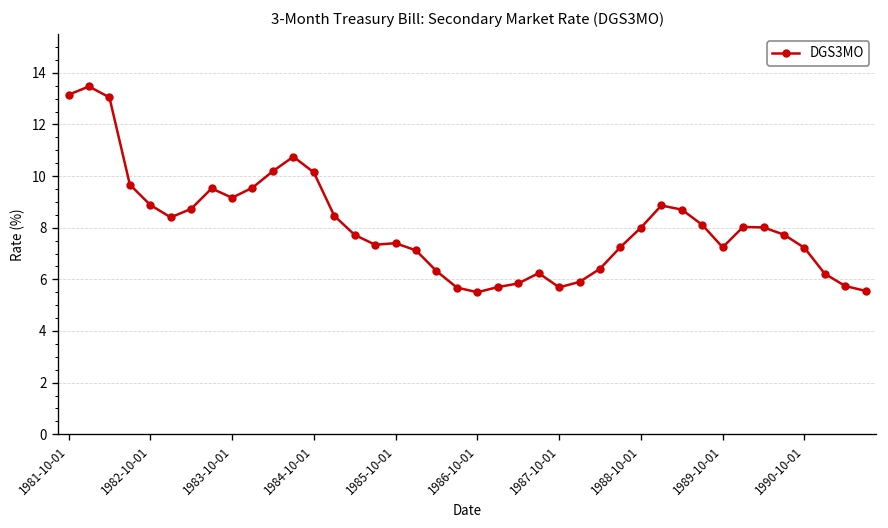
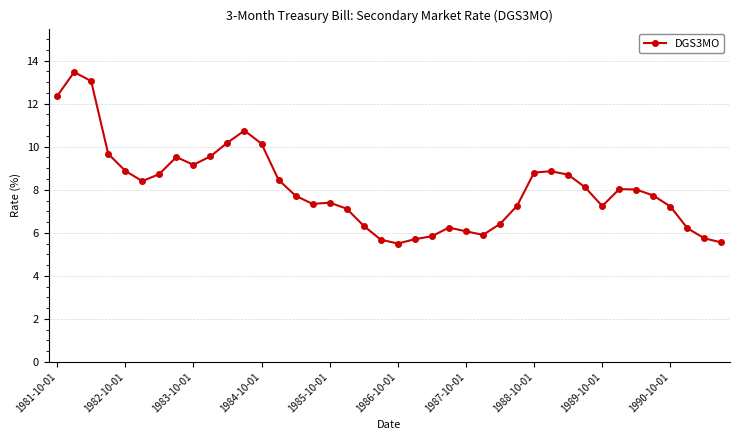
  {
-   "1981-10-01": 13.2,
+   "1981-10-01": 12.4,
    "1982-10-01": 8.9,
    "1983-10-01": 9.2,
    "1984-10-01": 10.1,
    "1985-10-01": 7.4,
    "1986-10-01": 5.5,
-   "1987-10-01": 5.7,
-   "1988-10-01": 8.0,
+   "1987-10-01": 6.1,
+   "1988-10-01": 8.8,
    "1989-10-01": 7.2,
    "1990-10-01": 7.2
  }
